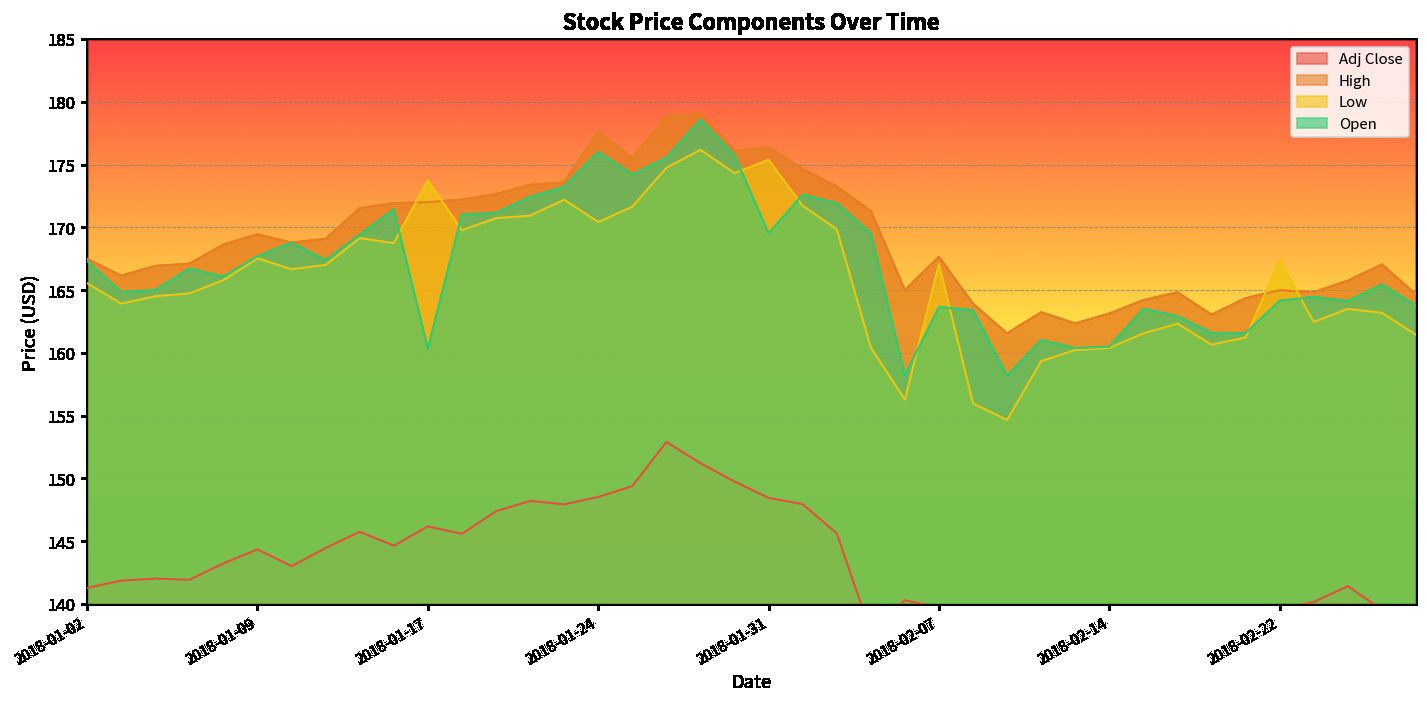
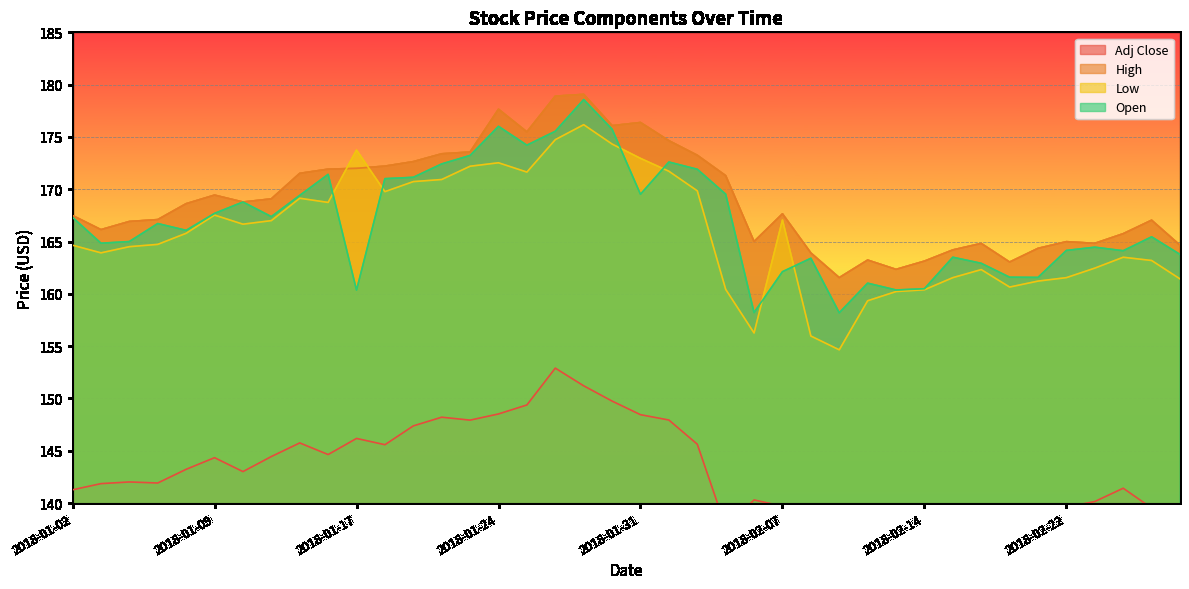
  {
    "Low": {
-     "2018-01-02": 165.6,
+     "2018-01-02": 164.7,
      "2018-01-17": 173.7,
-     "2018-01-24": 170.4,
-     "2018-01-31": 175.4,
+     "2018-01-24": 172.5,
+     "2018-01-31": 173.0,
      "2018-02-07": 167.1,
-     "2018-02-22": 167.4
+     "2018-02-22": 161.6
    },
    "Open": {
      "2018-01-17": 160.4,
      "2018-01-24": 176.0,
      "2018-01-31": 169.5,
-     "2018-02-07": 163.7,
+     "2018-02-07": 162.1,
      "2018-02-22": 164.2
    }
  }
